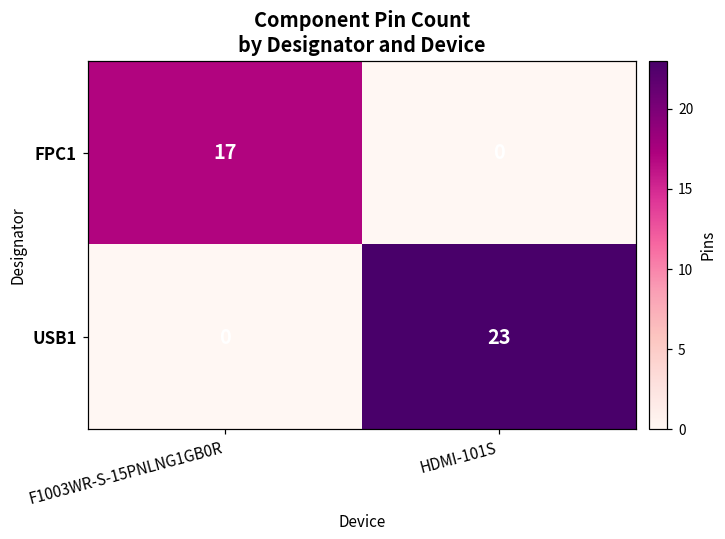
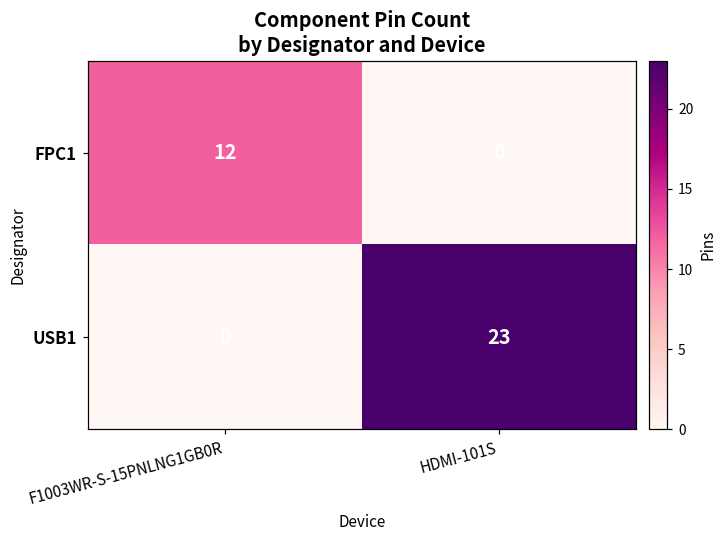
  {
    "FPC1": {
-     "F1003WR-S-15PNLNG1GB0R": 17
+     "F1003WR-S-15PNLNG1GB0R": 12
    },
    "USB1": {
      "HDMI-101S": 23
    }
  }
